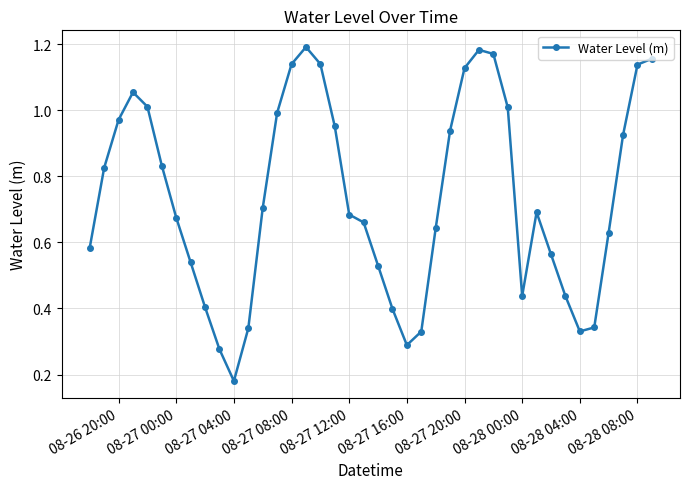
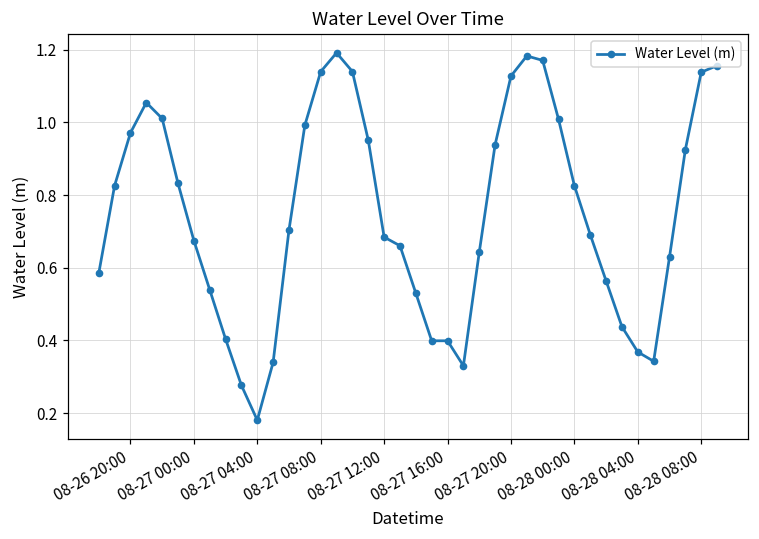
  {
    "08-26 20:00": 0.97,
    "08-27 00:00": 0.67,
    "08-27 04:00": 0.18,
    "08-27 08:00": 1.14,
    "08-27 12:00": 0.68,
-   "08-27 16:00": 0.29,
+   "08-27 16:00": 0.40,
    "08-27 20:00": 1.13,
-   "08-28 00:00": 0.44,
-   "08-28 04:00": 0.33,
+   "08-28 00:00": 0.83,
+   "08-28 04:00": 0.37,
    "08-28 08:00": 1.14
  }
